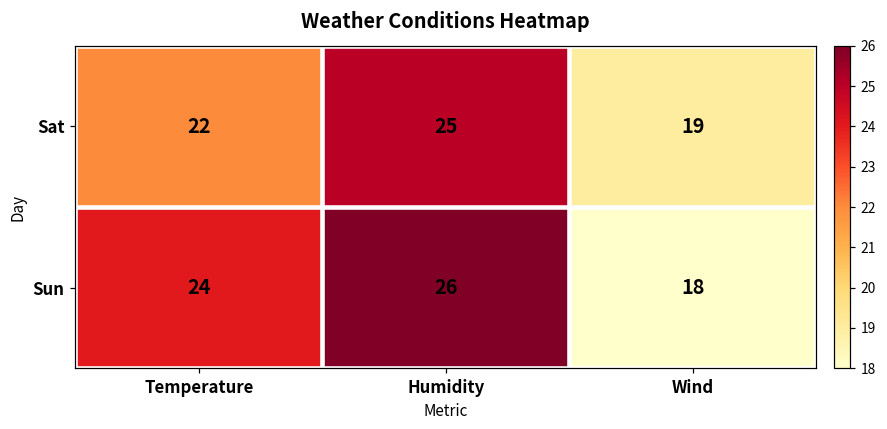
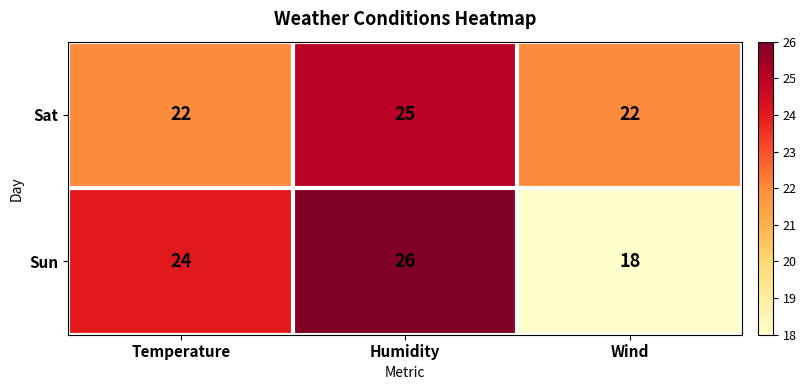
  {
    "Sat": {
      "Temperature": 22,
      "Humidity": 25,
-     "Wind": 19
+     "Wind": 22
    },
    "Sun": {
      "Temperature": 24,
      "Humidity": 26,
      "Wind": 18
    }
  }
